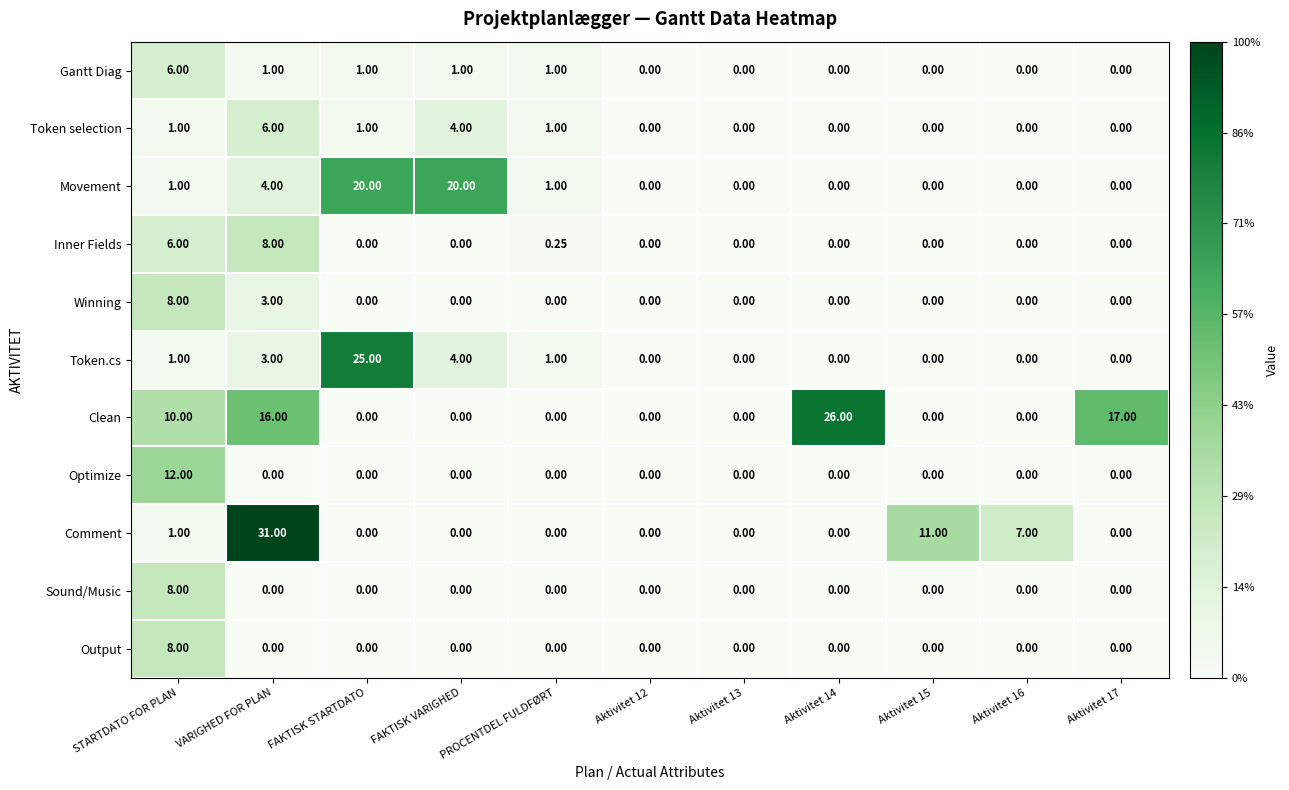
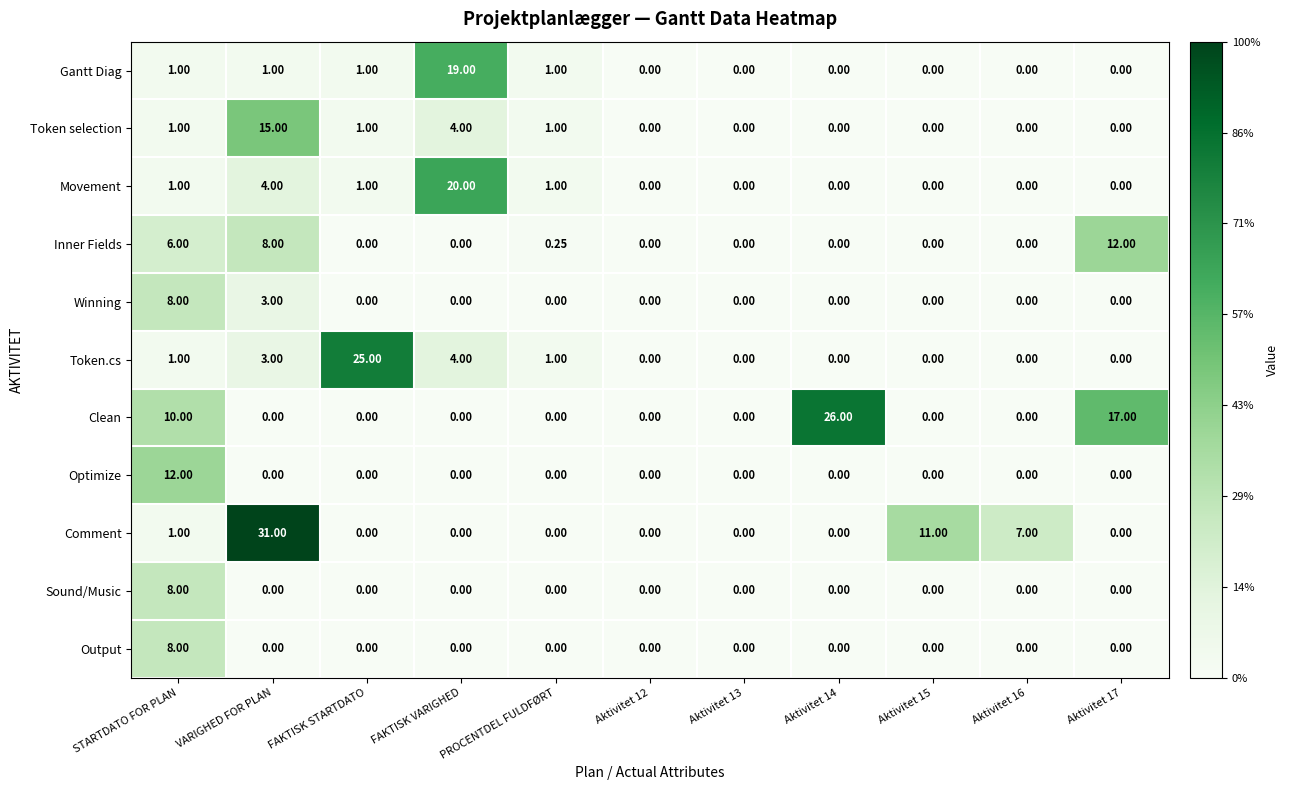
  {
    "Gantt Diag": {
-     "STARTDATO FOR PLAN": 6.00,
+     "STARTDATO FOR PLAN": 1.00,
      "VARIGHED FOR PLAN": 1.00,
      "FAKTISK STARTDATO": 1.00,
-     "FAKTISK VARIGHED": 1.00,
+     "FAKTISK VARIGHED": 19.00,
      "PROCENTDEL FULDFØRT": 1.00,
      "Aktivitet 12": 0.00,
      "Aktivitet 13": 0.00,
      "Aktivitet 14": 0.00,
      "Aktivitet 15": 0.00,
      "Aktivitet 16": 0.00,
      "Aktivitet 17": 0.00
    },
    "Token selection": {
      "STARTDATO FOR PLAN": 1.00,
-     "VARIGHED FOR PLAN": 6.00,
+     "VARIGHED FOR PLAN": 15.00,
      "FAKTISK STARTDATO": 1.00,
      "FAKTISK VARIGHED": 4.00,
      "PROCENTDEL FULDFØRT": 1.00,
      "Aktivitet 12": 0.00,
      "Aktivitet 13": 0.00,
      "Aktivitet 14": 0.00,
      "Aktivitet 15": 0.00,
      "Aktivitet 16": 0.00,
      "Aktivitet 17": 0.00
    },
    "Movement": {
      "STARTDATO FOR PLAN": 1.00,
      "VARIGHED FOR PLAN": 4.00,
-     "FAKTISK STARTDATO": 20.00,
+     "FAKTISK STARTDATO": 1.00,
      "FAKTISK VARIGHED": 20.00,
      "PROCENTDEL FULDFØRT": 1.00,
      "Aktivitet 12": 0.00,
      "Aktivitet 13": 0.00,
      "Aktivitet 14": 0.00,
      "Aktivitet 15": 0.00,
      "Aktivitet 16": 0.00,
      "Aktivitet 17": 0.00
    },
    "Inner Fields": {
      "STARTDATO FOR PLAN": 6.00,
      "VARIGHED FOR PLAN": 8.00,
      "FAKTISK STARTDATO": 0.00,
      "FAKTISK VARIGHED": 0.00,
      "PROCENTDEL FULDFØRT": 0.25,
      "Aktivitet 12": 0.00,
      "Aktivitet 13": 0.00,
      "Aktivitet 14": 0.00,
      "Aktivitet 15": 0.00,
      "Aktivitet 16": 0.00,
-     "Aktivitet 17": 0.00
+     "Aktivitet 17": 12.00
    },
    "Winning": {
      "STARTDATO FOR PLAN": 8.00,
      "VARIGHED FOR PLAN": 3.00,
      "FAKTISK STARTDATO": 0.00,
      "FAKTISK VARIGHED": 0.00,
      "PROCENTDEL FULDFØRT": 0.00,
      "Aktivitet 12": 0.00,
      "Aktivitet 13": 0.00,
      "Aktivitet 14": 0.00,
      "Aktivitet 15": 0.00,
      "Aktivitet 16": 0.00,
      "Aktivitet 17": 0.00
    },
    "Token.cs": {
      "STARTDATO FOR PLAN": 1.00,
      "VARIGHED FOR PLAN": 3.00,
      "FAKTISK STARTDATO": 25.00,
      "FAKTISK VARIGHED": 4.00,
      "PROCENTDEL FULDFØRT": 1.00,
      "Aktivitet 12": 0.00,
      "Aktivitet 13": 0.00,
      "Aktivitet 14": 0.00,
      "Aktivitet 15": 0.00,
      "Aktivitet 16": 0.00,
      "Aktivitet 17": 0.00
    },
    "Clean": {
      "STARTDATO FOR PLAN": 10.00,
-     "VARIGHED FOR PLAN": 16.00,
+     "VARIGHED FOR PLAN": 0.00,
      "FAKTISK STARTDATO": 0.00,
      "FAKTISK VARIGHED": 0.00,
      "PROCENTDEL FULDFØRT": 0.00,
      "Aktivitet 12": 0.00,
      "Aktivitet 13": 0.00,
      "Aktivitet 14": 26.00,
      "Aktivitet 15": 0.00,
      "Aktivitet 16": 0.00,
      "Aktivitet 17": 17.00
    },
    "Optimize": {
      "STARTDATO FOR PLAN": 12.00,
      "VARIGHED FOR PLAN": 0.00,
      "FAKTISK STARTDATO": 0.00,
      "FAKTISK VARIGHED": 0.00,
      "PROCENTDEL FULDFØRT": 0.00,
      "Aktivitet 12": 0.00,
      "Aktivitet 13": 0.00,
      "Aktivitet 14": 0.00,
      "Aktivitet 15": 0.00,
      "Aktivitet 16": 0.00,
      "Aktivitet 17": 0.00
    },
    "Comment": {
      "STARTDATO FOR PLAN": 1.00,
      "VARIGHED FOR PLAN": 31.00,
      "FAKTISK STARTDATO": 0.00,
      "FAKTISK VARIGHED": 0.00,
      "PROCENTDEL FULDFØRT": 0.00,
      "Aktivitet 12": 0.00,
      "Aktivitet 13": 0.00,
      "Aktivitet 14": 0.00,
      "Aktivitet 15": 11.00,
      "Aktivitet 16": 7.00,
      "Aktivitet 17": 0.00
    },
    "Sound/Music": {
      "STARTDATO FOR PLAN": 8.00,
      "VARIGHED FOR PLAN": 0.00,
      "FAKTISK STARTDATO": 0.00,
      "FAKTISK VARIGHED": 0.00,
      "PROCENTDEL FULDFØRT": 0.00,
      "Aktivitet 12": 0.00,
      "Aktivitet 13": 0.00,
      "Aktivitet 14": 0.00,
      "Aktivitet 15": 0.00,
      "Aktivitet 16": 0.00,
      "Aktivitet 17": 0.00
    },
    "Output": {
      "STARTDATO FOR PLAN": 8.00,
      "VARIGHED FOR PLAN": 0.00,
      "FAKTISK STARTDATO": 0.00,
      "FAKTISK VARIGHED": 0.00,
      "PROCENTDEL FULDFØRT": 0.00,
      "Aktivitet 12": 0.00,
      "Aktivitet 13": 0.00,
      "Aktivitet 14": 0.00,
      "Aktivitet 15": 0.00,
      "Aktivitet 16": 0.00,
      "Aktivitet 17": 0.00
    }
  }
